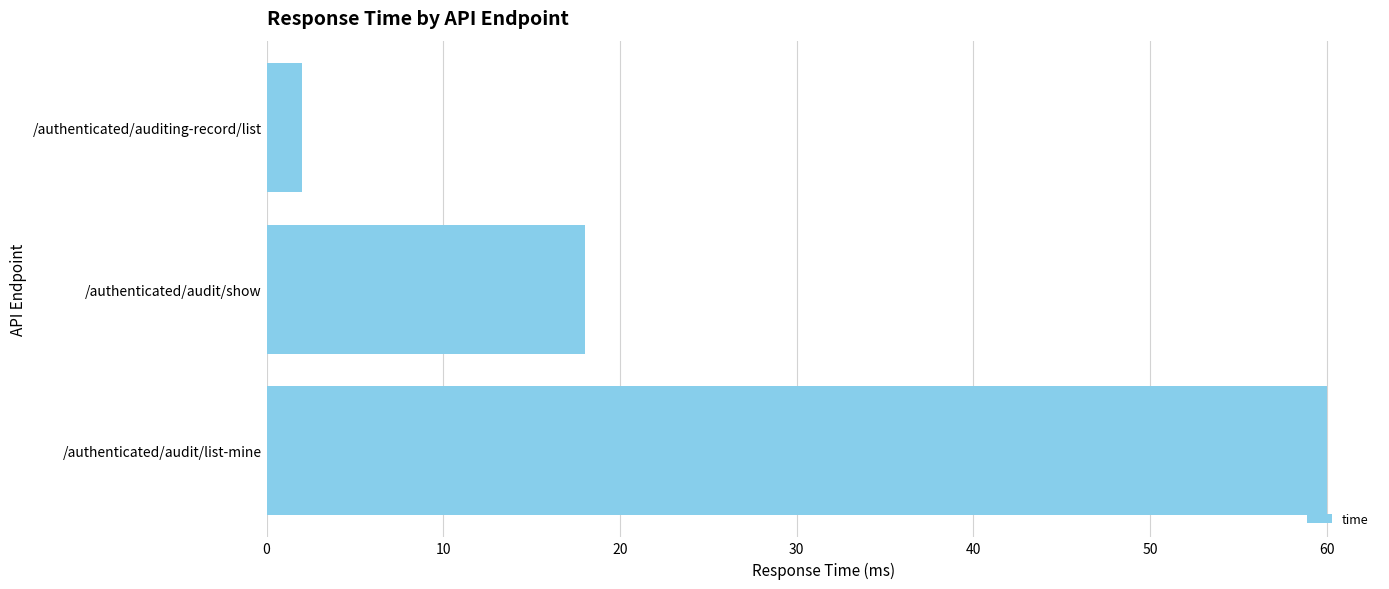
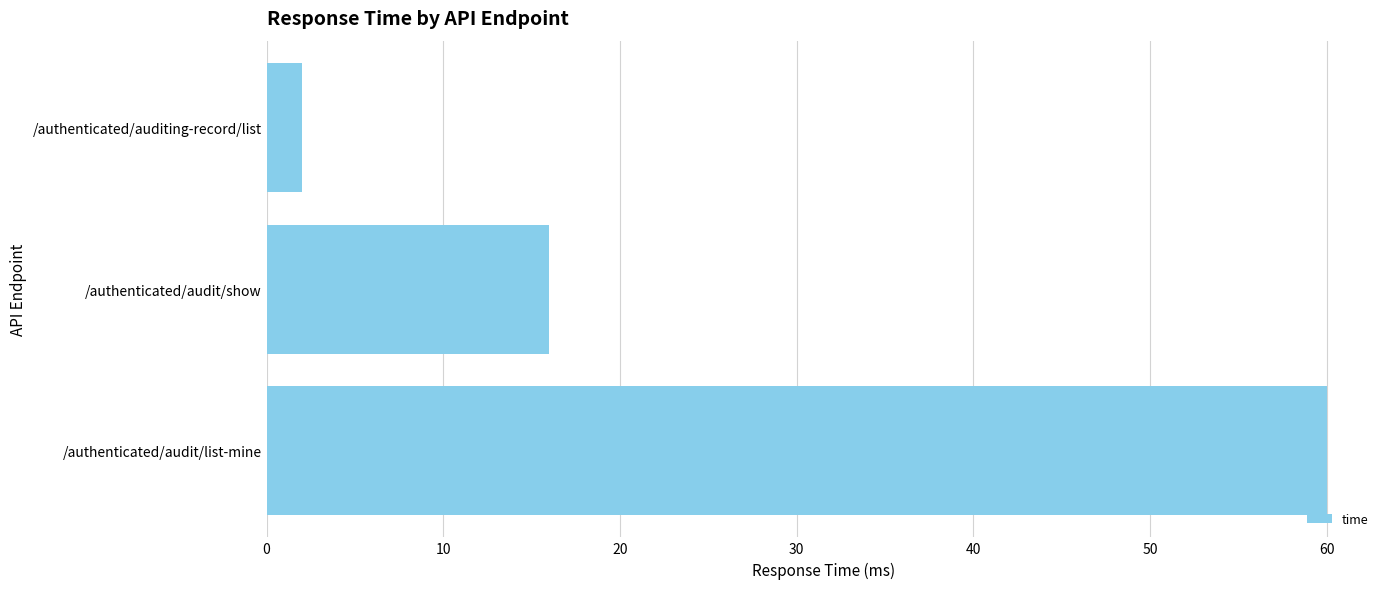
  {
    "/authenticated/auditing-record/list": 2,
-   "/authenticated/audit/show": 18,
+   "/authenticated/audit/show": 16,
    "/authenticated/audit/list-mine": 60
  }
